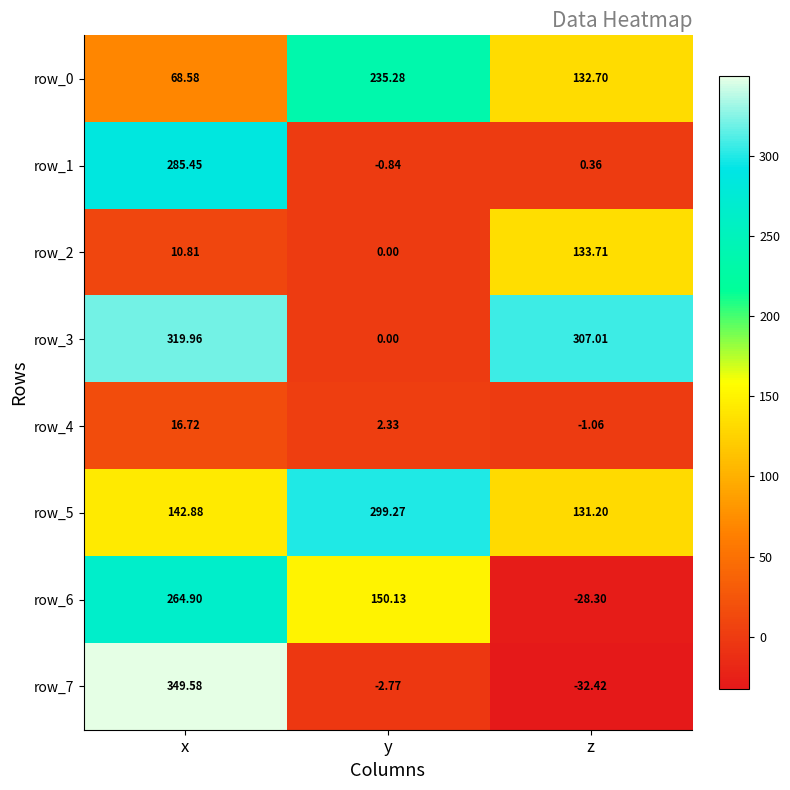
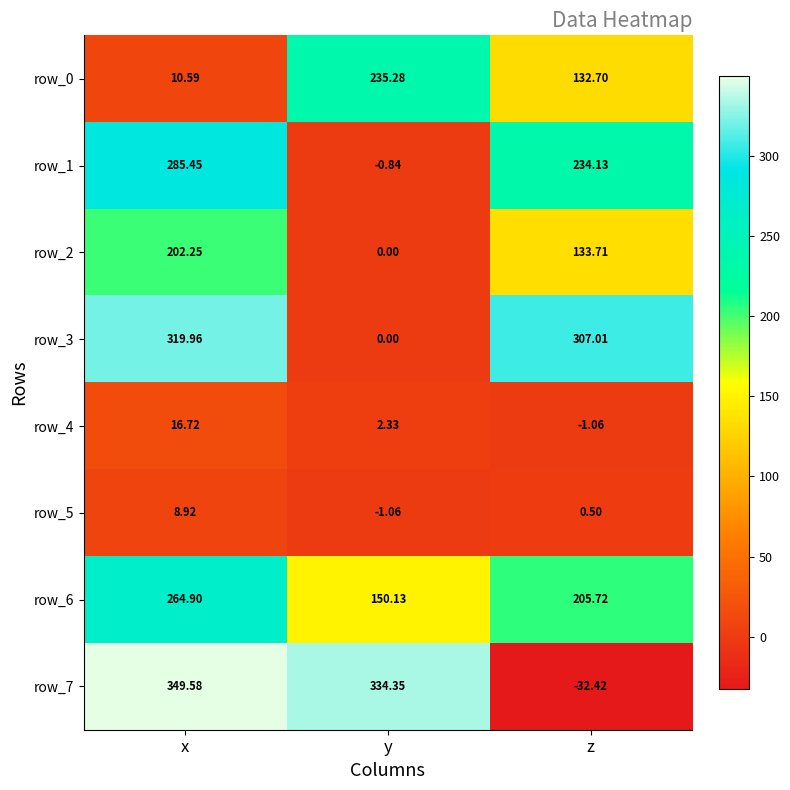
  {
    "row_0": {
-     "x": 68.58,
+     "x": 10.59,
      "y": 235.28,
      "z": 132.70
    },
    "row_1": {
      "x": 285.45,
      "y": -0.84,
-     "z": 0.36
+     "z": 234.13
    },
    "row_2": {
-     "x": 10.81,
+     "x": 202.25,
      "y": 0.00,
      "z": 133.71
    },
    "row_3": {
      "x": 319.96,
      "y": 0.00,
      "z": 307.01
    },
    "row_4": {
      "x": 16.72,
      "y": 2.33,
      "z": -1.06
    },
    "row_5": {
-     "x": 142.88,
-     "y": 299.27,
-     "z": 131.20
+     "x": 8.92,
+     "y": -1.06,
+     "z": 0.50
    },
    "row_6": {
      "x": 264.90,
      "y": 150.13,
-     "z": -28.30
+     "z": 205.72
    },
    "row_7": {
      "x": 349.58,
-     "y": -2.77,
+     "y": 334.35,
      "z": -32.42
    }
  }
